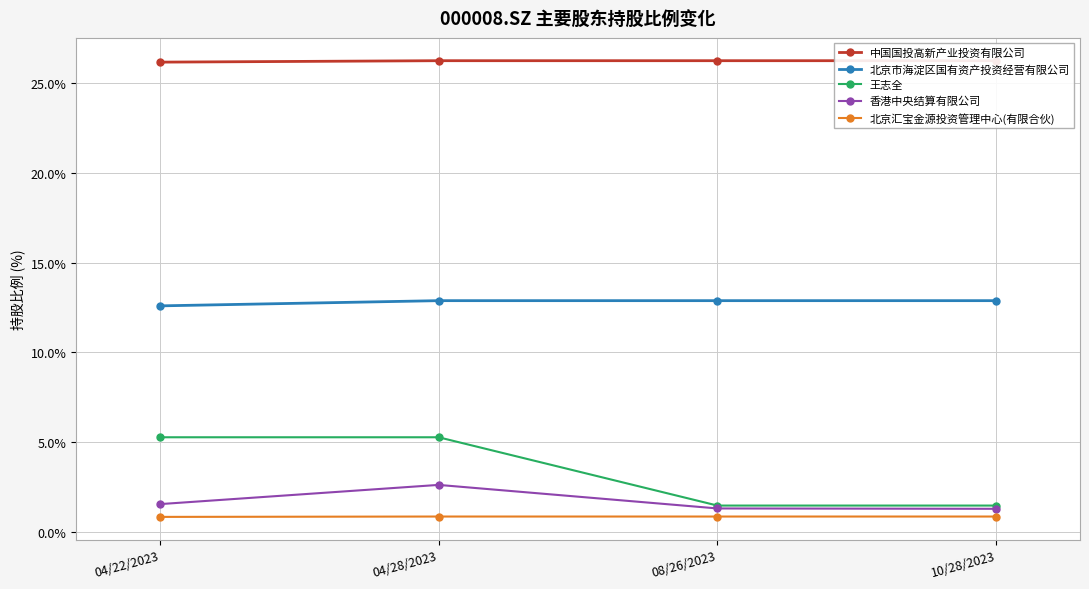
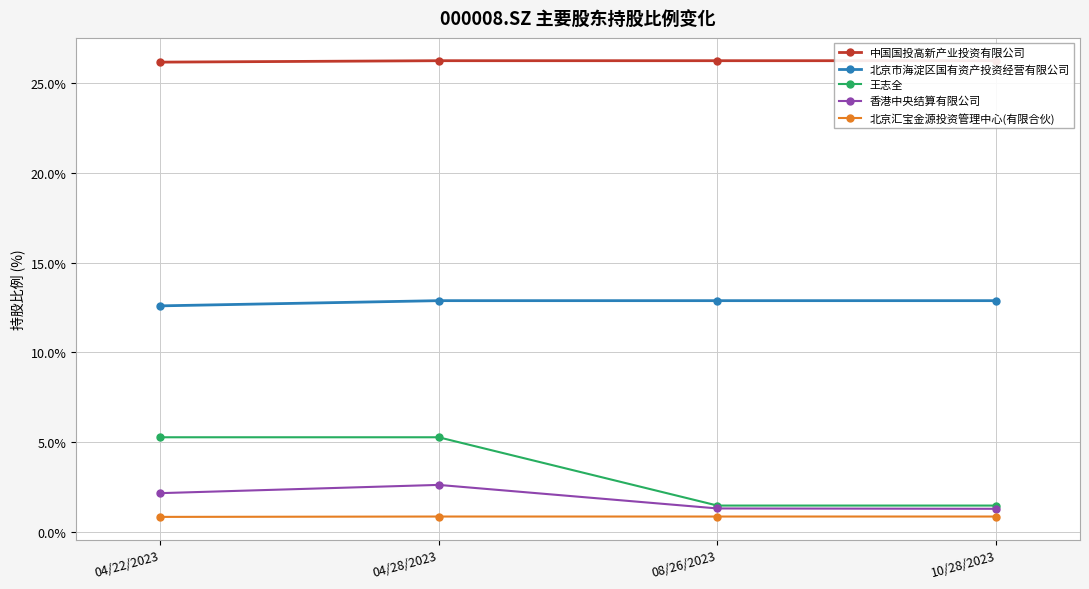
  {
    "中国国投高新产业投资有限公司": {
      "04/22/2023": "26.2%",
      "04/28/2023": "26.2%",
      "08/26/2023": "26.2%"
    },
    "北京市海淀区国有资产投资经营有限公司": {
      "04/22/2023": "12.6%",
      "04/28/2023": "12.9%",
      "08/26/2023": "12.9%",
      "10/28/2023": "12.9%"
    },
    "王志全": {
      "04/22/2023": "5.3%",
      "04/28/2023": "5.3%",
      "08/26/2023": "1.5%",
      "10/28/2023": "1.5%"
    },
    "香港中央结算有限公司": {
-     "04/22/2023": "1.6%",
+     "04/22/2023": "2.2%",
      "04/28/2023": "2.6%",
      "08/26/2023": "1.3%",
      "10/28/2023": "1.3%"
    },
    "北京汇宝金源投资管理中心(有限合伙)": {
      "04/22/2023": "0.9%",
      "04/28/2023": "0.9%",
      "08/26/2023": "0.9%",
      "10/28/2023": "0.9%"
    }
  }
